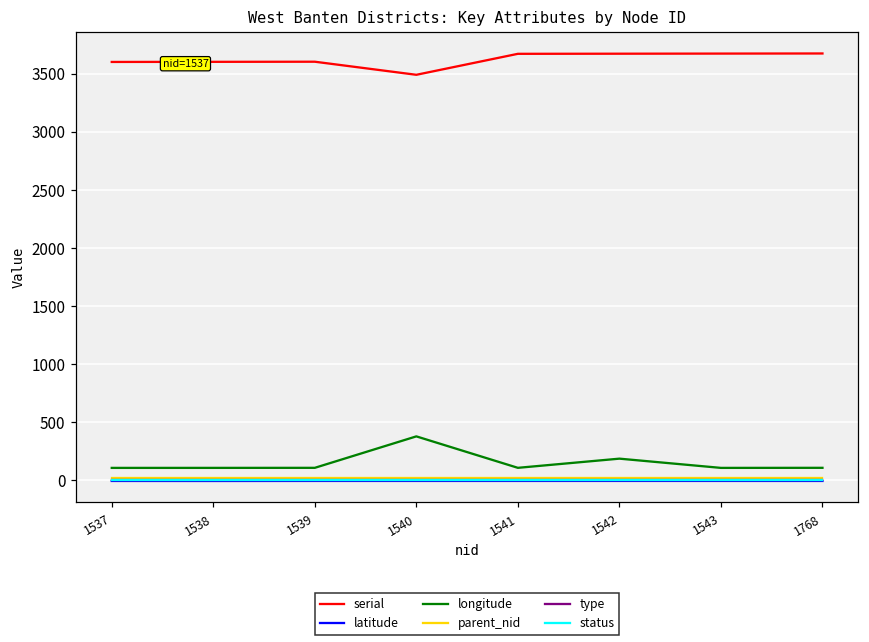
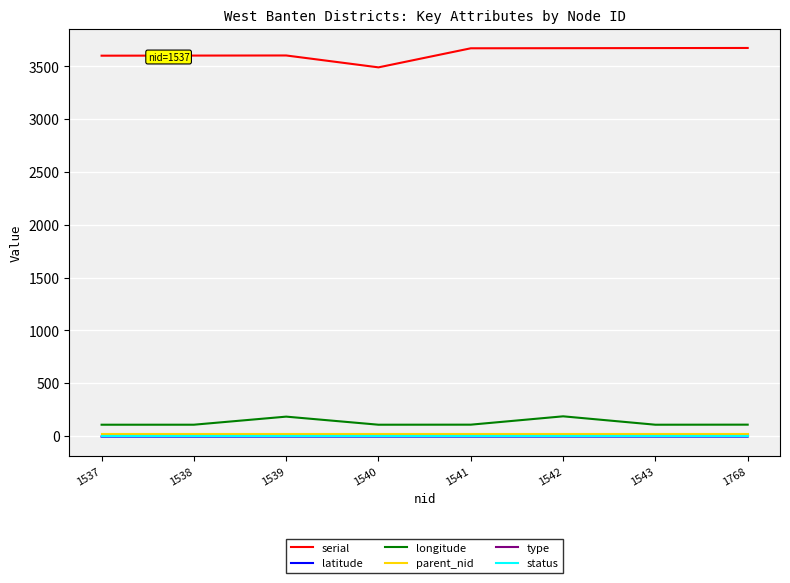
  {
    "serial": {
      "1537": 3600,
      "1539": 3600,
      "1540": 3490,
      "1541": 3670,
      "1542": 3670,
      "1543": 3670,
      "1768": 3670
    },
    "longitude": {
      "1537": 110,
      "1538": 110,
-     "1539": 110,
-     "1540": 380,
+     "1539": 180,
+     "1540": 110,
      "1541": 110,
      "1542": 190,
      "1543": 110,
      "1768": 110
    }
  }
